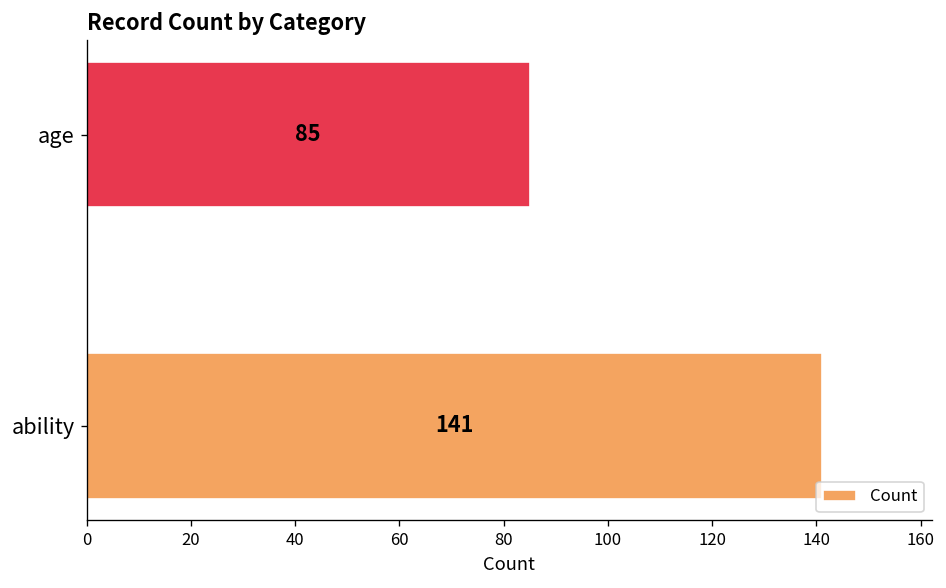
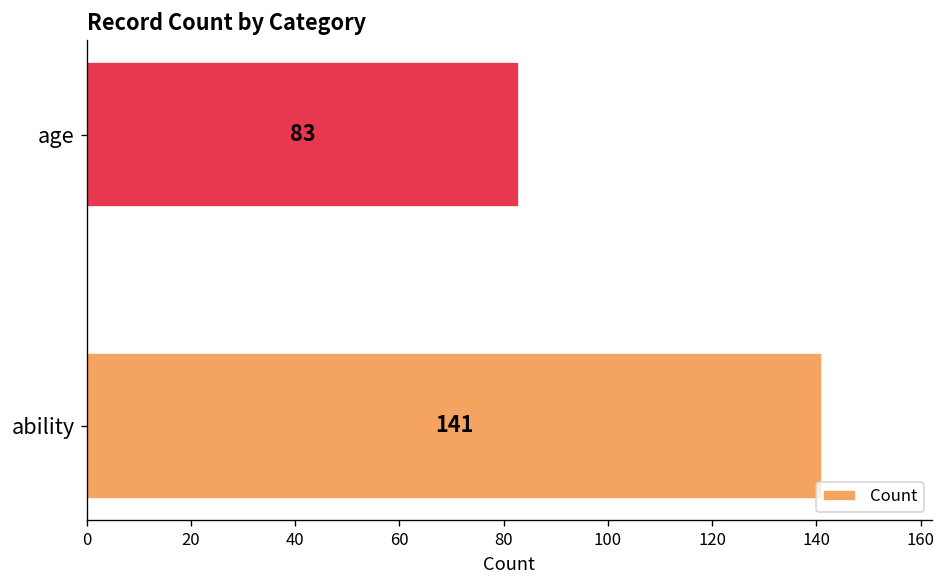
  {
-   "age": 85,
+   "age": 83,
    "ability": 141
  }
